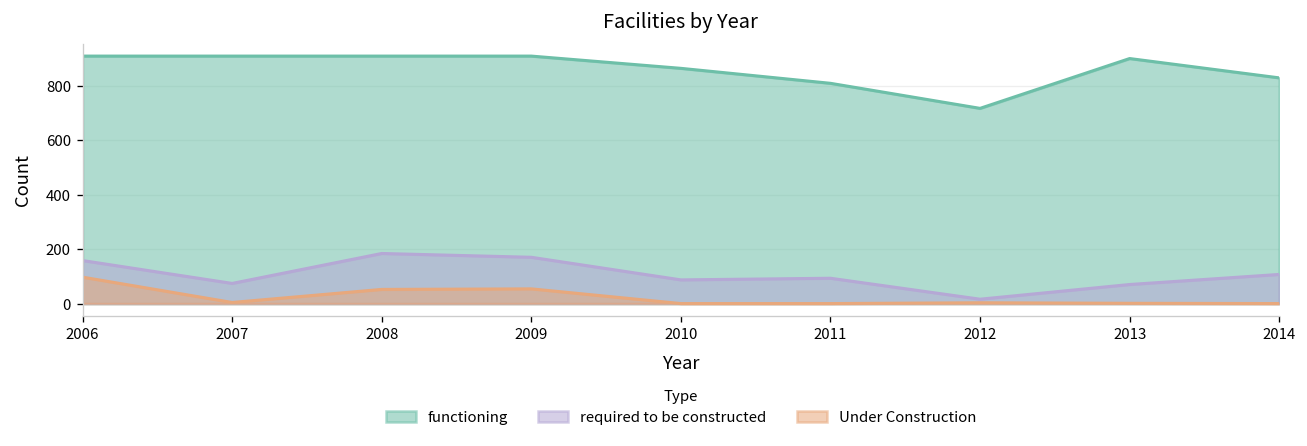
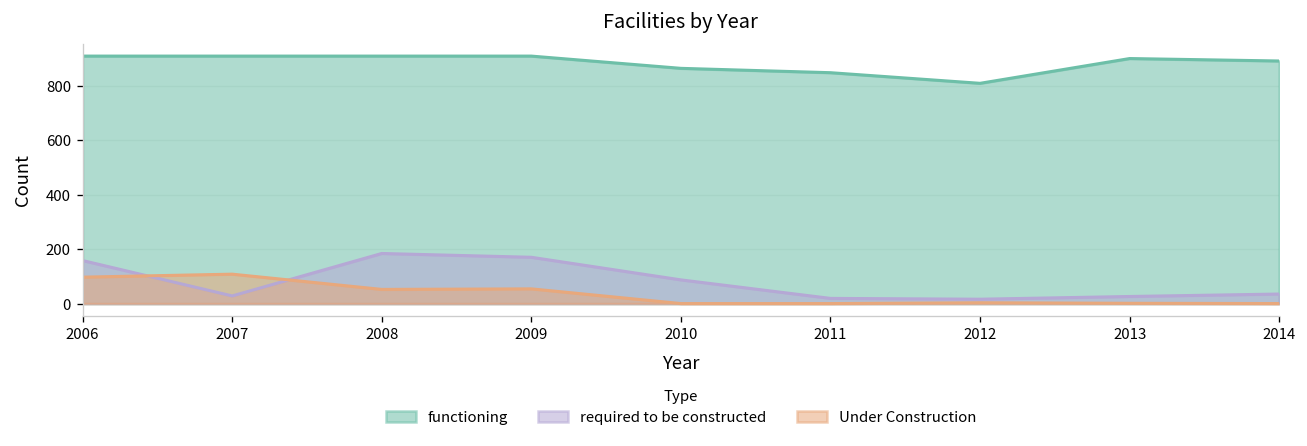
  {
    "functioning": {
      "2006": 910,
      "2007": 910,
      "2008": 910,
      "2009": 910,
      "2010": 860,
-     "2011": 810,
-     "2012": 720,
+     "2011": 850,
+     "2012": 810,
      "2013": 900,
-     "2014": 830
+     "2014": 890
    },
    "required to be constructed": {
      "2006": 160,
-     "2007": 70,
+     "2007": 30,
      "2008": 180,
      "2009": 170,
      "2010": 90,
-     "2011": 90,
+     "2011": 20,
      "2012": 20,
-     "2013": 70,
-     "2014": 110
+     "2013": 30,
+     "2014": 40
    },
    "Under Construction": {
      "2006": 100,
-     "2007": 0,
+     "2007": 110,
      "2008": 50,
      "2009": 50,
      "2010": 0,
      "2011": 0,
      "2012": 0,
      "2013": 0,
      "2014": 0
    }
  }
